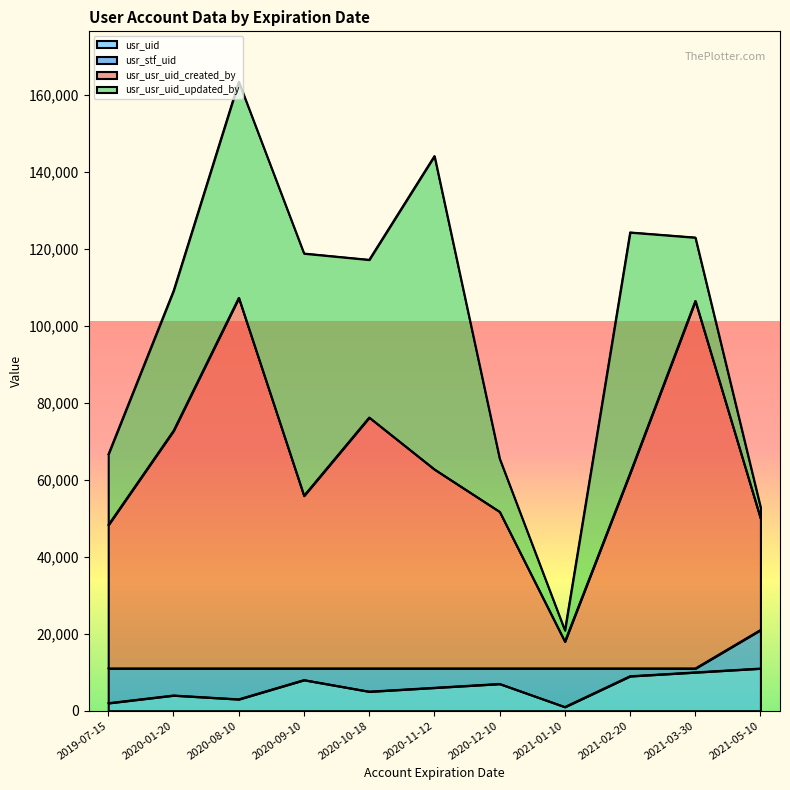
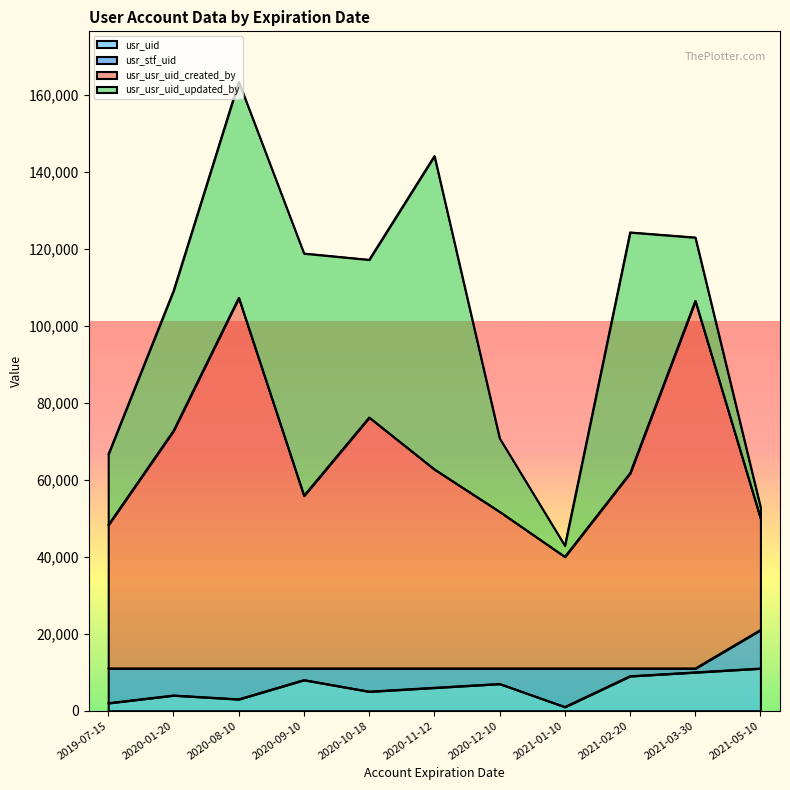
  {
    "usr_usr_uid_created_by": {
      "2019-07-15": "37,000",
      "2020-01-20": "62,000",
      "2020-08-10": "96,000",
      "2020-09-10": "45,000",
      "2020-10-18": "65,000",
      "2020-11-12": "52,000",
      "2020-12-10": "41,000",
-     "2021-01-10": "7,000",
+     "2021-01-10": "29,000",
      "2021-02-20": "51,000",
      "2021-03-30": "95,000",
      "2021-05-10": "29,000"
    },
    "usr_usr_uid_updated_by": {
      "2019-07-15": "18,000",
      "2020-01-20": "36,000",
      "2020-09-10": "63,000",
      "2020-10-18": "41,000",
      "2020-11-12": "81,000",
-     "2020-12-10": "14,000",
+     "2020-12-10": "19,000",
      "2021-01-10": "3,000",
      "2021-02-20": "63,000",
      "2021-03-30": "16,000",
      "2021-05-10": "3,000"
    }
  }
